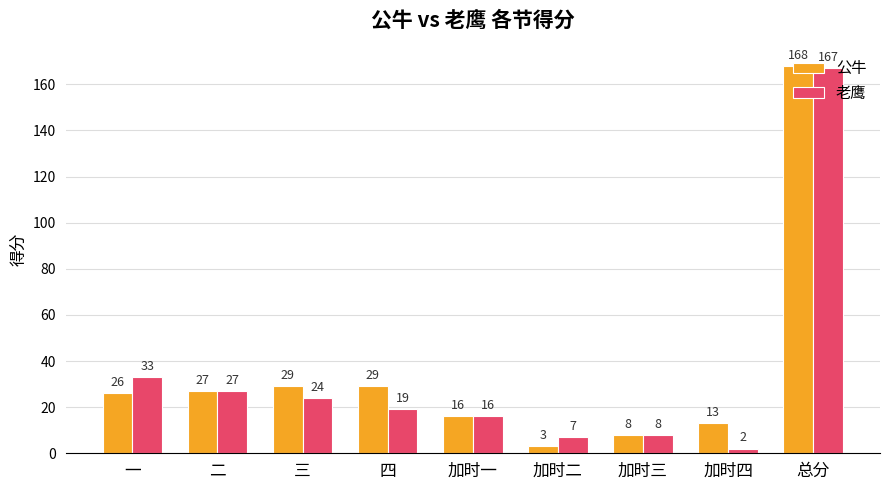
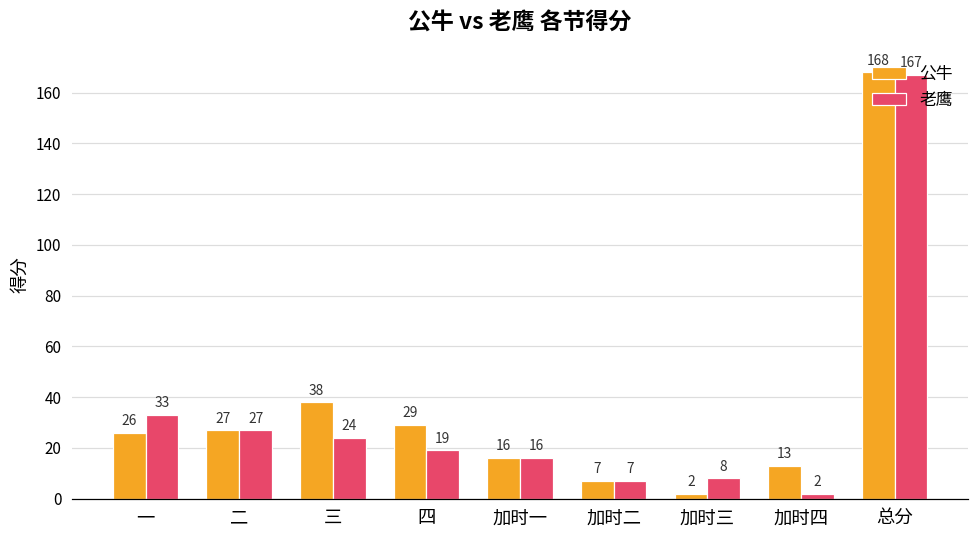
  {
    "公牛": {
      "一": 26,
      "二": 27,
-     "三": 29,
+     "三": 38,
      "四": 29,
      "加时一": 16,
-     "加时二": 3,
-     "加时三": 8,
+     "加时二": 7,
+     "加时三": 2,
      "加时四": 13,
      "总分": 168
    },
    "老鹰": {
      "一": 33,
      "二": 27,
      "三": 24,
      "四": 19,
      "加时一": 16,
      "加时二": 7,
      "加时三": 8,
      "加时四": 2,
      "总分": 167
    }
  }
